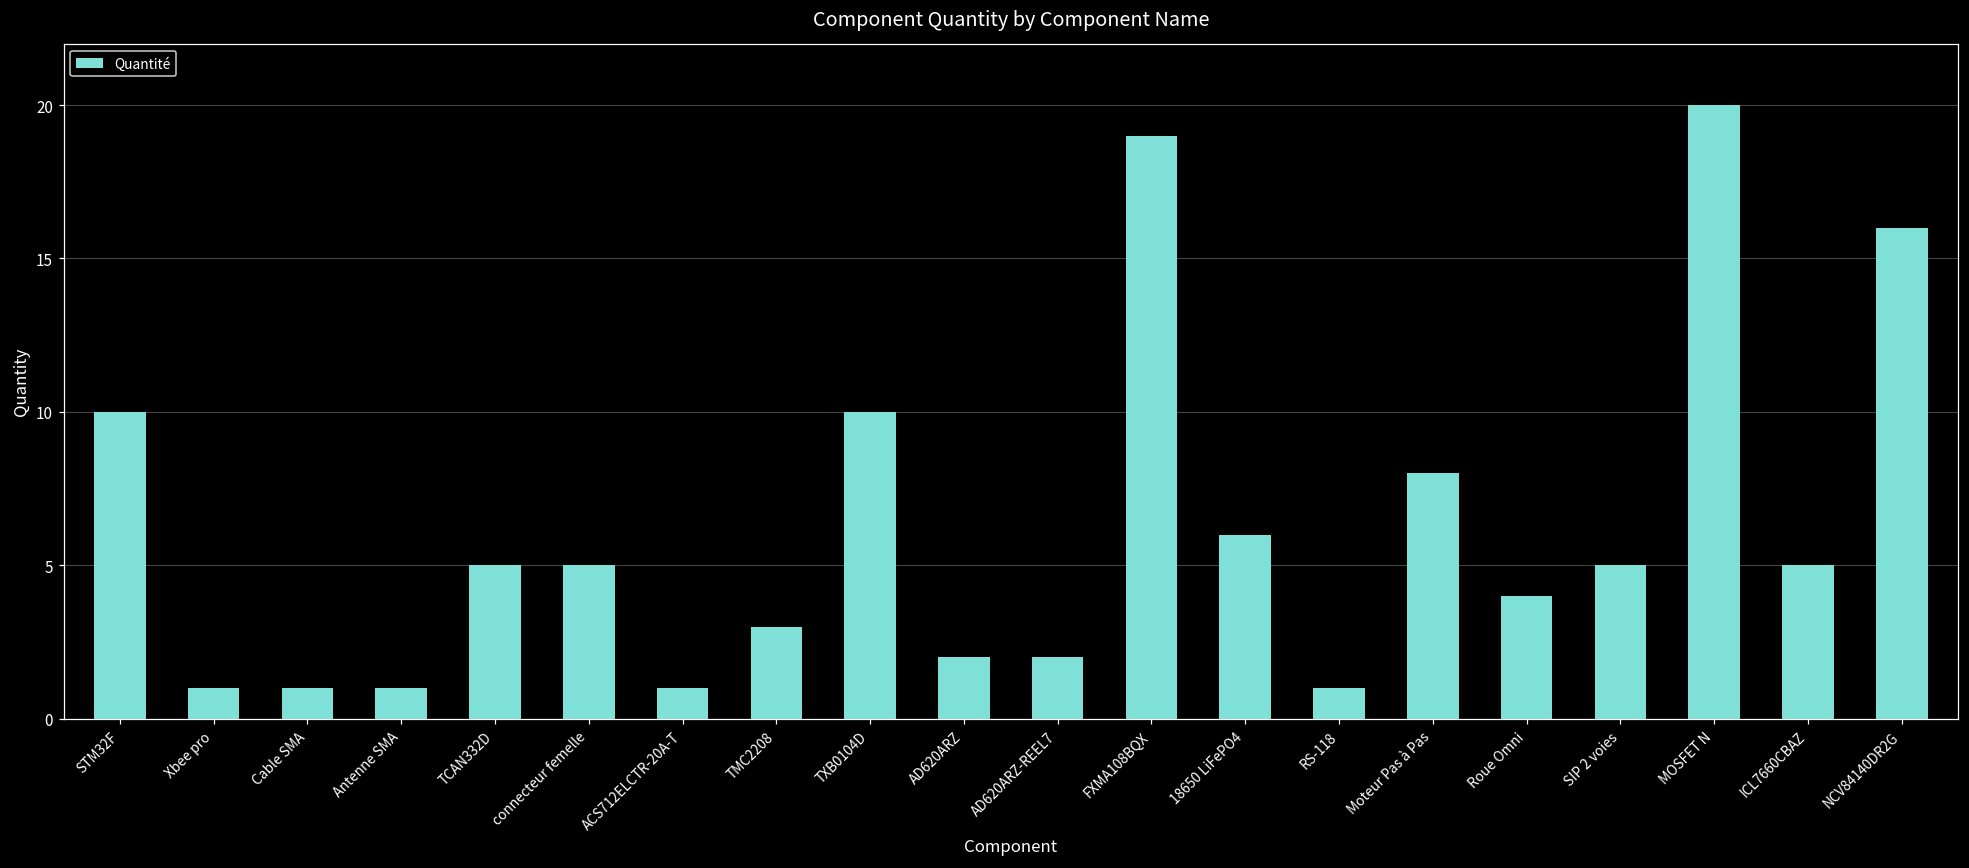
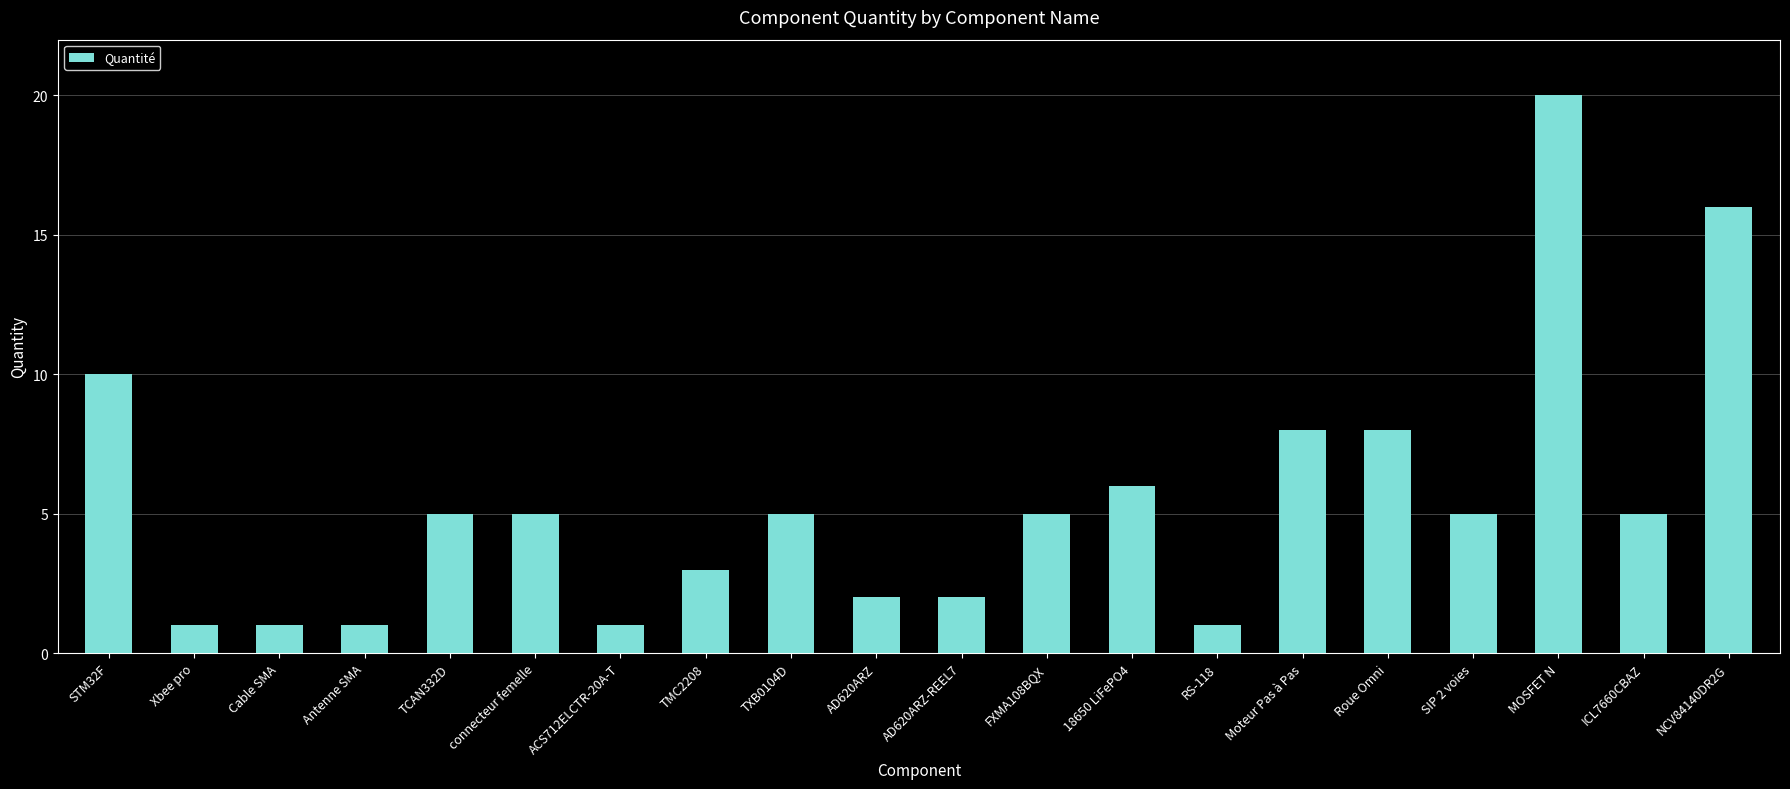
  {
    "STM32F": 10,
    "Xbee pro": 1,
    "Cable SMA": 1,
    "Antenne SMA": 1,
    "TCAN332D": 5,
    "connecteur femelle": 5,
    "ACS712ELCTR-20A-T": 1,
    "TMC2208": 3,
-   "TXB0104D": 10,
+   "TXB0104D": 5,
    "AD620ARZ": 2,
    "AD620ARZ-REEL7": 2,
-   "FXMA108BQX": 19,
+   "FXMA108BQX": 5,
    "18650 LiFePO4": 6,
    "RS-118": 1,
    "Moteur Pas à Pas": 8,
-   "Roue Omni": 4,
+   "Roue Omni": 8,
    "SIP 2 voies": 5,
    "MOSFET N": 20,
    "ICL7660CBAZ": 5,
    "NCV84140DR2G": 16
  }
